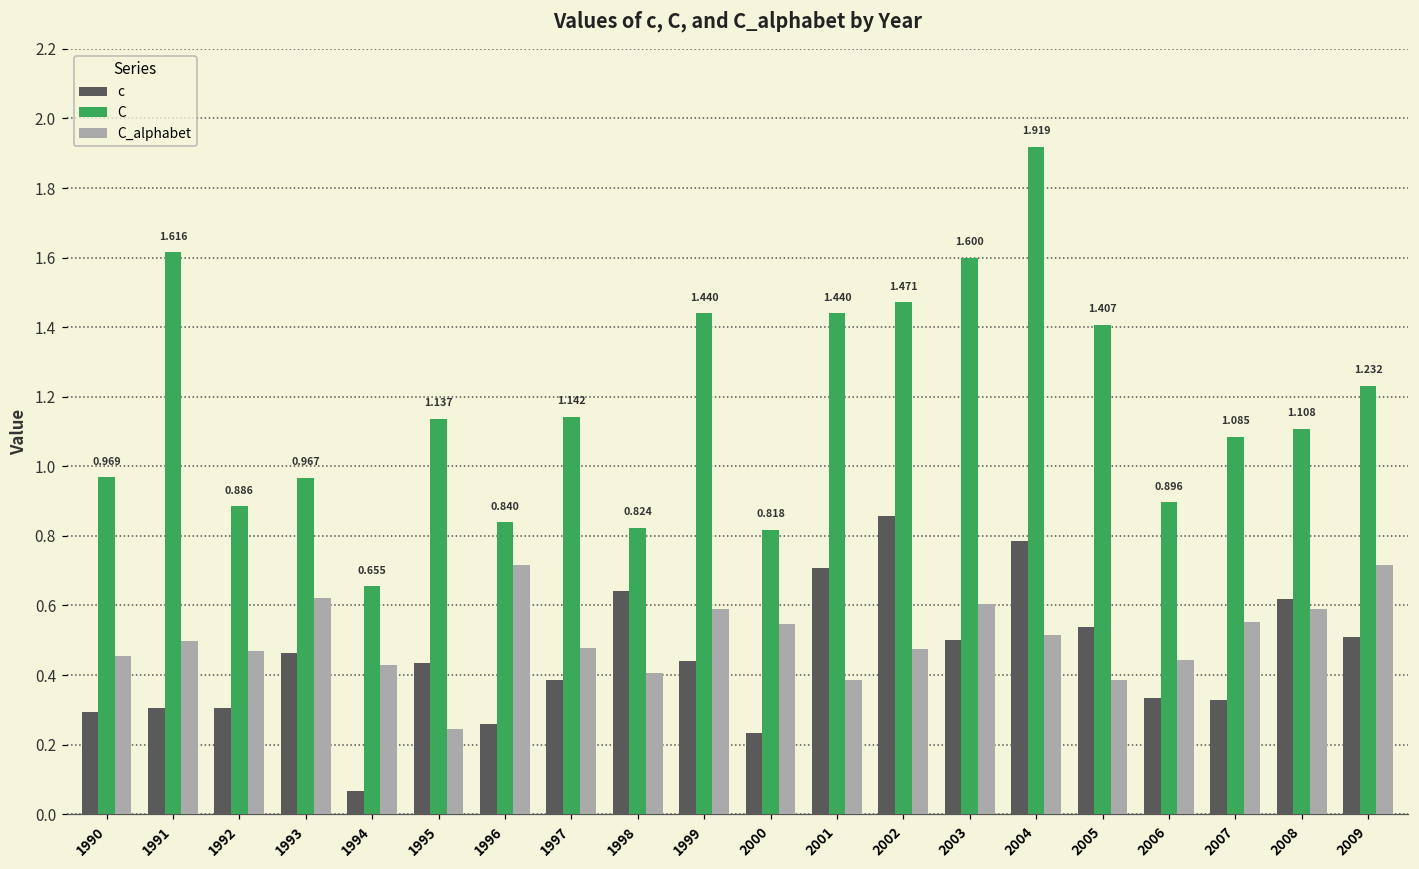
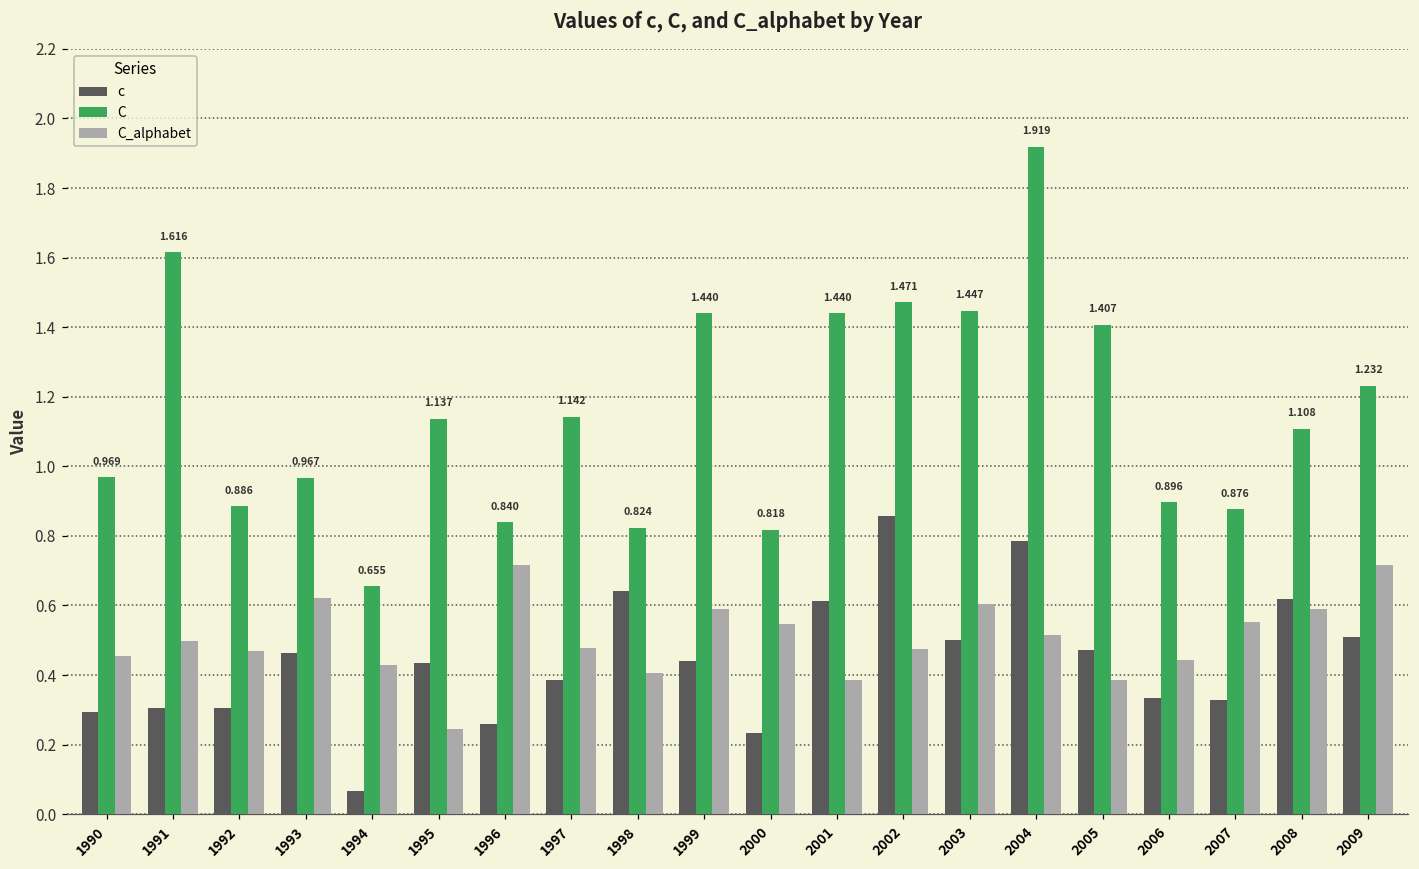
  {
    "c": {
      "1990": 0.29,
      "1991": 0.31,
      "1992": 0.31,
      "1993": 0.46,
      "1994": 0.07,
      "1995": 0.43,
      "1996": 0.26,
      "1997": 0.39,
      "1998": 0.64,
      "1999": 0.44,
      "2000": 0.23,
-     "2001": 0.71,
+     "2001": 0.61,
      "2002": 0.86,
      "2003": 0.50,
      "2004": 0.79,
-     "2005": 0.54,
+     "2005": 0.47,
      "2006": 0.33,
      "2007": 0.33,
      "2008": 0.62,
      "2009": 0.51
    },
    "C": {
      "1990": 0.969,
      "1991": 1.616,
      "1992": 0.886,
      "1993": 0.967,
      "1994": 0.655,
      "1995": 1.137,
      "1996": 0.840,
      "1997": 1.142,
      "1998": 0.824,
      "1999": 1.440,
      "2000": 0.818,
      "2001": 1.440,
      "2002": 1.471,
-     "2003": 1.600,
+     "2003": 1.447,
      "2004": 1.919,
      "2005": 1.407,
      "2006": 0.896,
-     "2007": 1.085,
+     "2007": 0.876,
      "2008": 1.108,
      "2009": 1.232
    },
    "C_alphabet": {
      "1990": 0.46,
      "1991": 0.50,
      "1992": 0.47,
      "1993": 0.62,
      "1994": 0.43,
      "1995": 0.25,
      "1996": 0.72,
      "1997": 0.48,
      "1998": 0.41,
      "1999": 0.59,
      "2000": 0.55,
      "2001": 0.39,
      "2002": 0.48,
      "2003": 0.60,
      "2004": 0.52,
      "2005": 0.39,
      "2006": 0.44,
      "2007": 0.55,
      "2008": 0.59,
      "2009": 0.72
    }
  }
